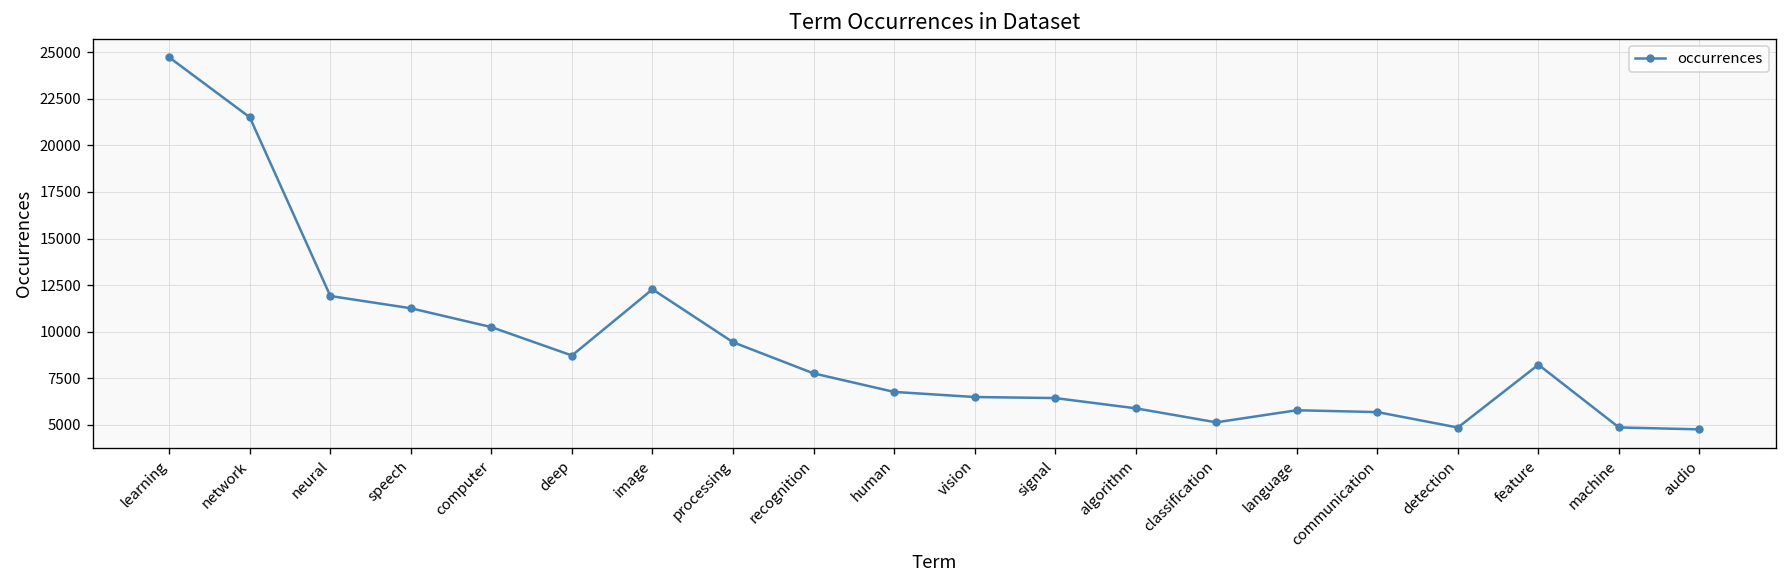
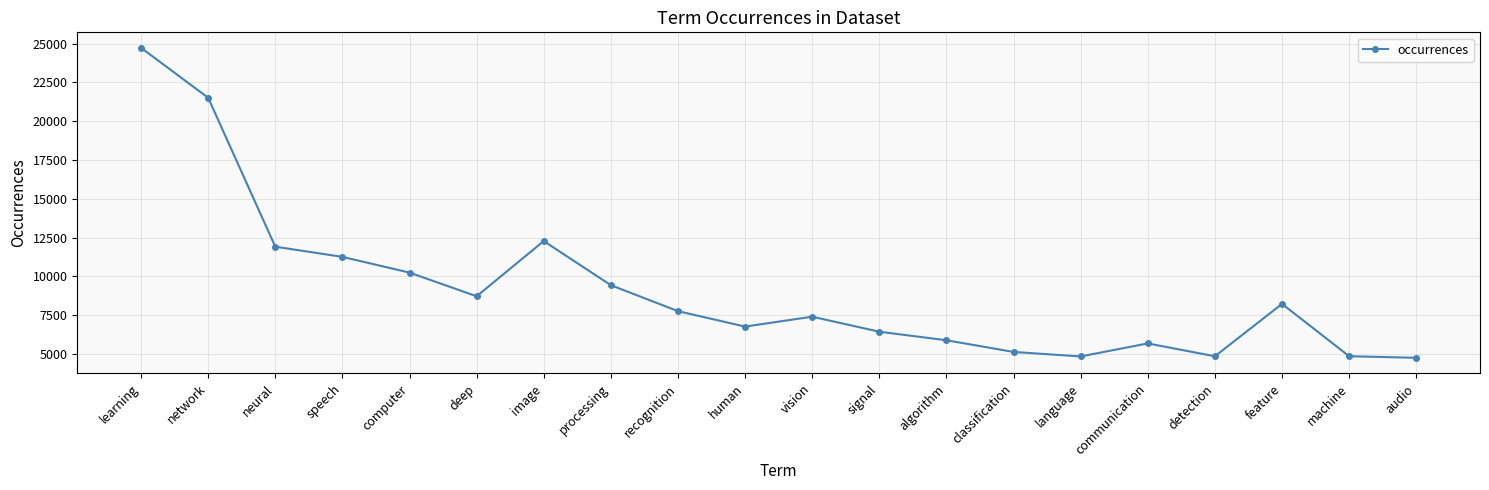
  {
    "learning": 24700,
    "network": 21500,
    "neural": 11900,
    "speech": 11300,
    "computer": 10200,
    "deep": 8700,
    "image": 12300,
    "processing": 9400,
    "recognition": 7800,
    "human": 6800,
-   "vision": 6500,
+   "vision": 7400,
    "signal": 6400,
    "algorithm": 5900,
    "classification": 5100,
-   "language": 5800,
+   "language": 4800,
    "communication": 5700,
    "detection": 4800,
    "feature": 8200,
    "machine": 4800,
    "audio": 4700
  }
